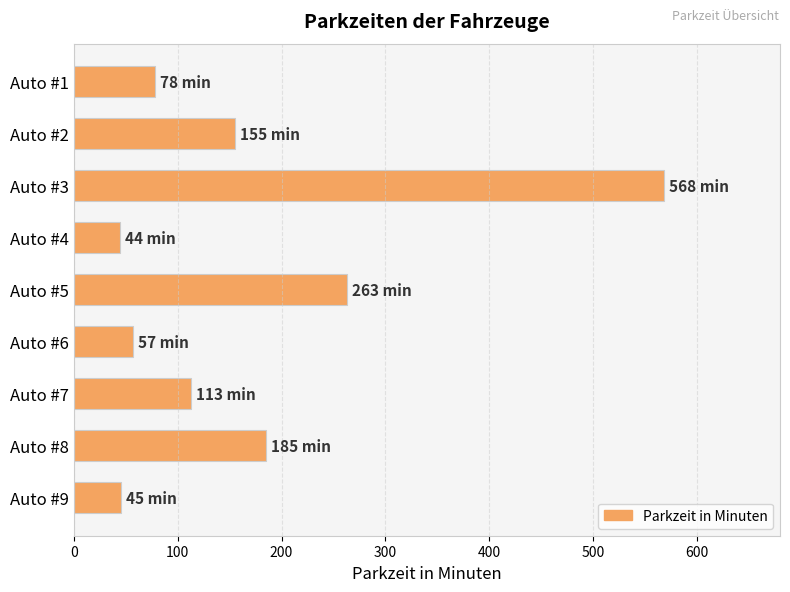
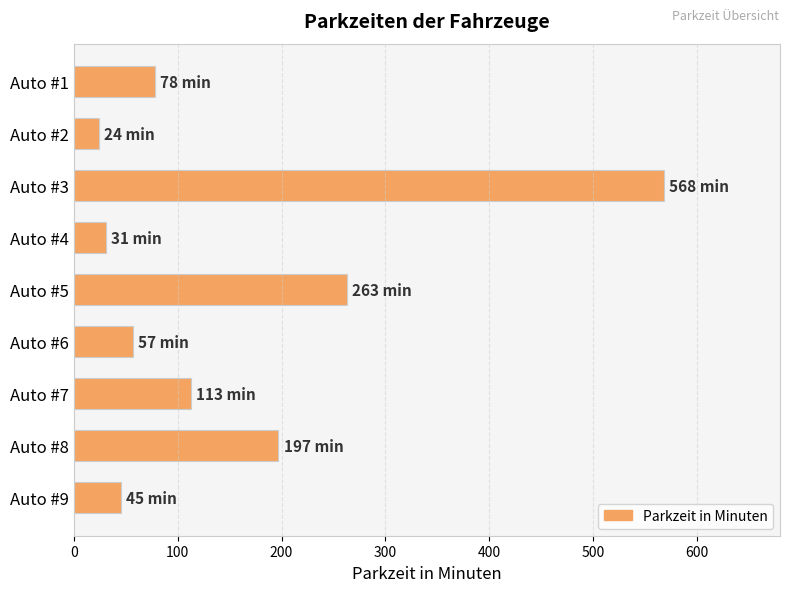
  {
    "Auto #1": 78,
-   "Auto #2": 155,
+   "Auto #2": 24,
    "Auto #3": 568,
-   "Auto #4": 44,
+   "Auto #4": 31,
    "Auto #5": 263,
    "Auto #6": 57,
    "Auto #7": 113,
-   "Auto #8": 185,
+   "Auto #8": 197,
    "Auto #9": 45
  }
